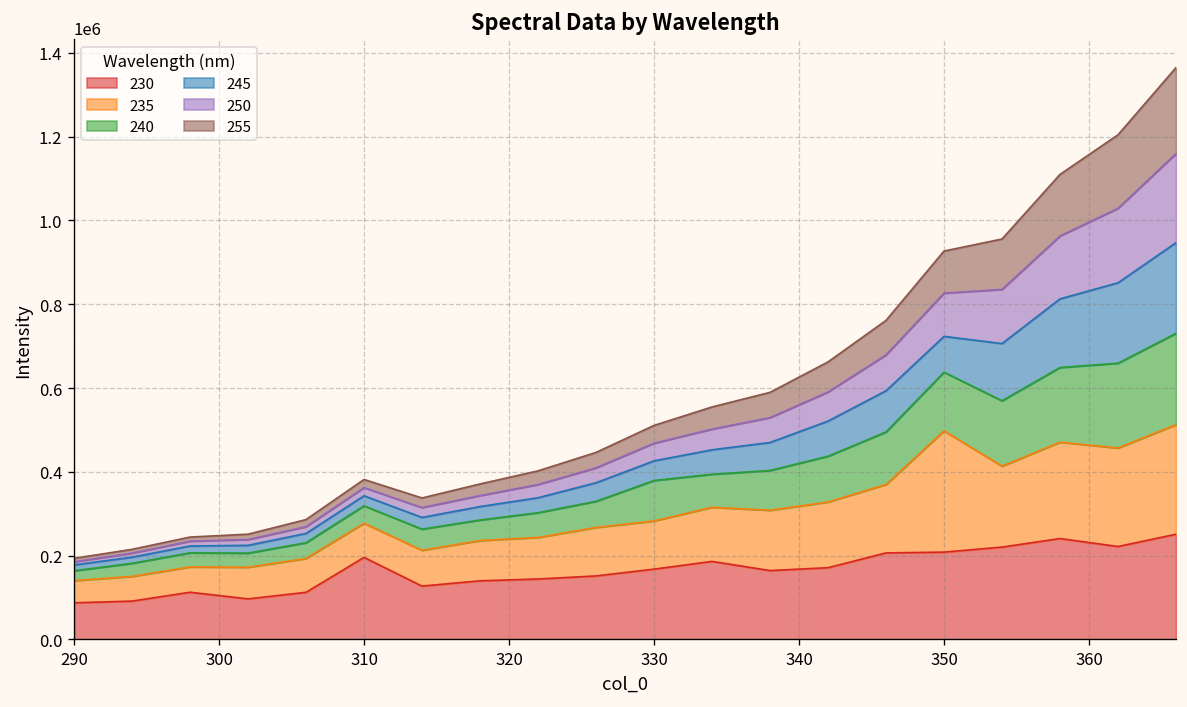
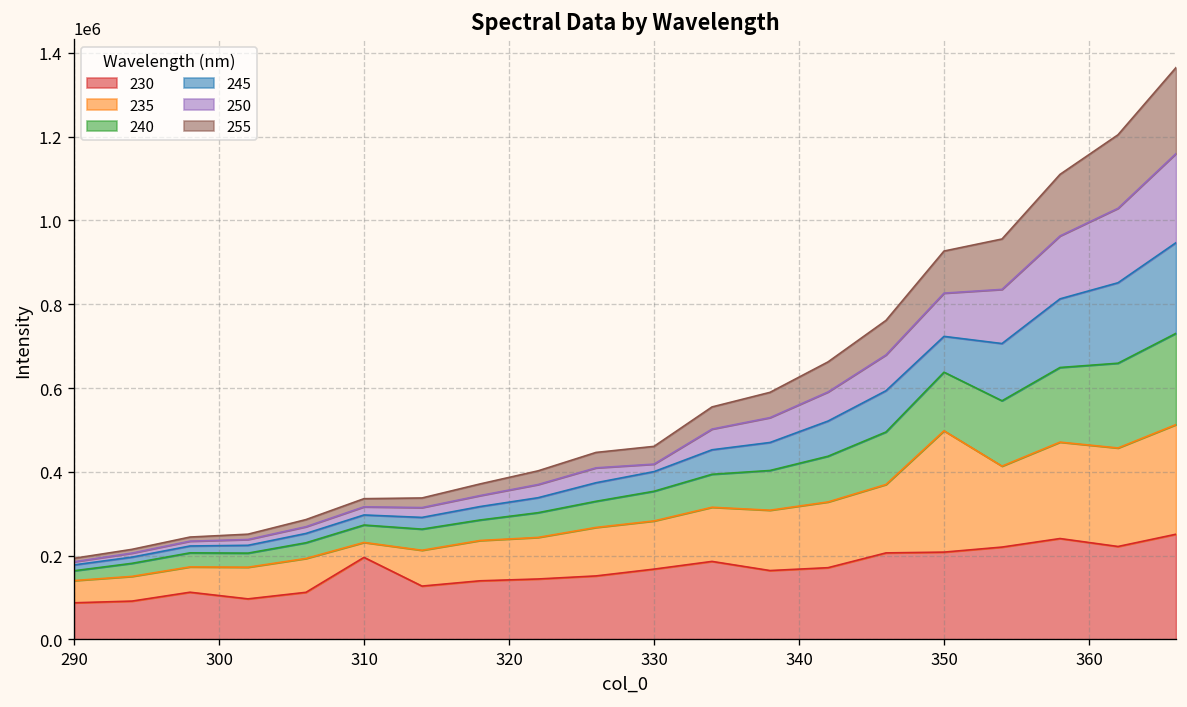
  {
    "230": {
      "290": 90000,
      "310": 200000,
      "330": 170000,
      "350": 210000
    },
    "235": {
      "290": 50000,
-     "310": 80000,
+     "310": 40000,
      "330": 110000,
      "350": 290000
    },
    "240": {
      "290": 20000,
      "310": 40000,
-     "330": 100000,
+     "330": 70000,
      "350": 140000
    },
    "245": {
      "290": 10000,
      "310": 20000,
      "330": 50000,
      "350": 90000
    },
    "250": {
      "290": 10000,
      "310": 20000,
-     "330": 40000,
+     "330": 20000,
      "350": 100000
    },
    "255": {
      "290": 10000,
      "310": 20000,
      "330": 40000,
      "350": 100000
    }
  }
